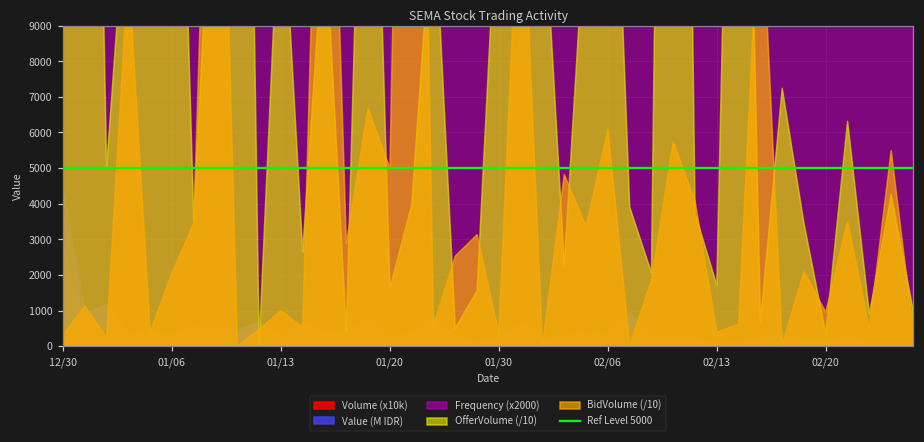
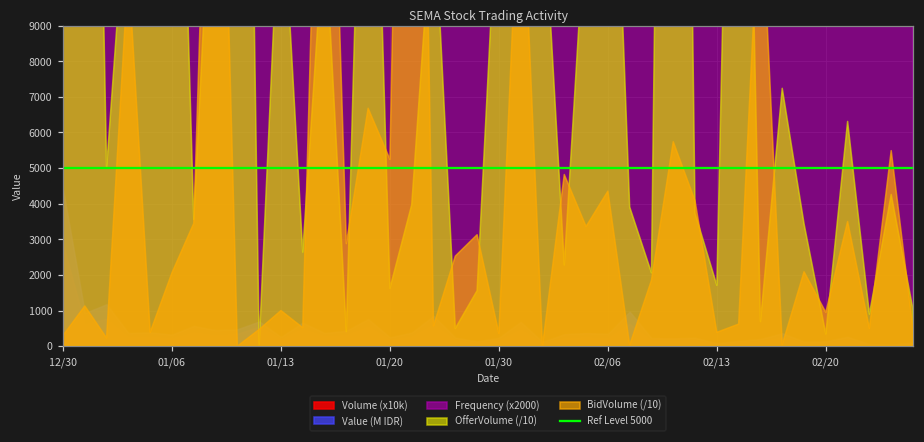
  {
    "Volume (x10k)": {
      "12/30": 2900,
      "01/06": 200,
      "02/06": 200
    },
    "Value (M IDR)": {
      "12/30": 4400,
      "01/06": 300,
      "02/06": 300
    },
    "OfferVolume (/10)": {
      "01/20": 1600,
      "02/13": 1700,
      "02/20": 300
    },
    "BidVolume (/10)": {
      "12/30": 300,
      "01/06": 2100,
      "01/13": 1000,
-     "01/20": 5000,
+     "01/20": 5200,
      "01/30": 400,
-     "02/06": 6100,
+     "02/06": 4400,
      "02/13": 400,
      "02/20": 1000
    }
  }
